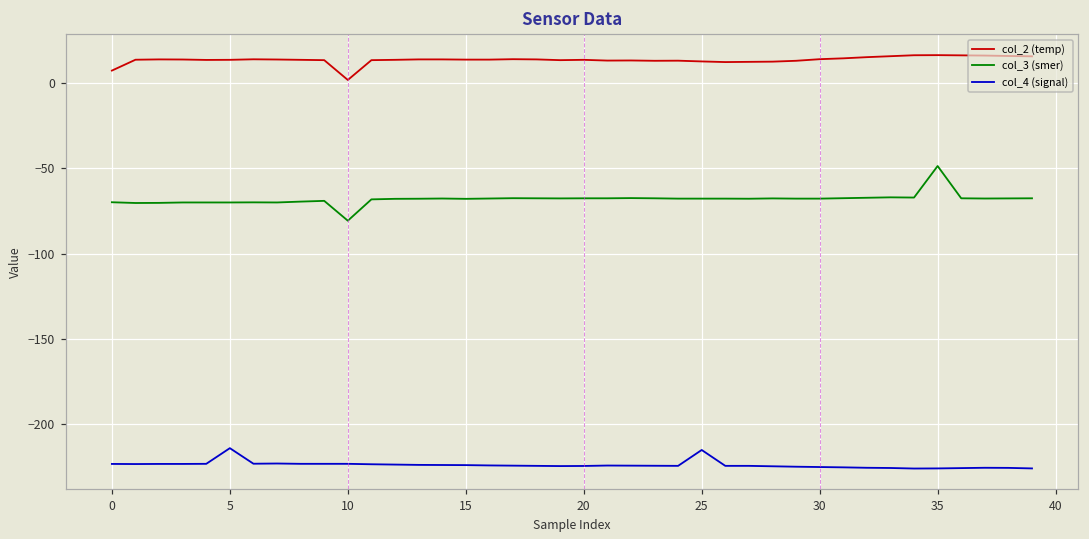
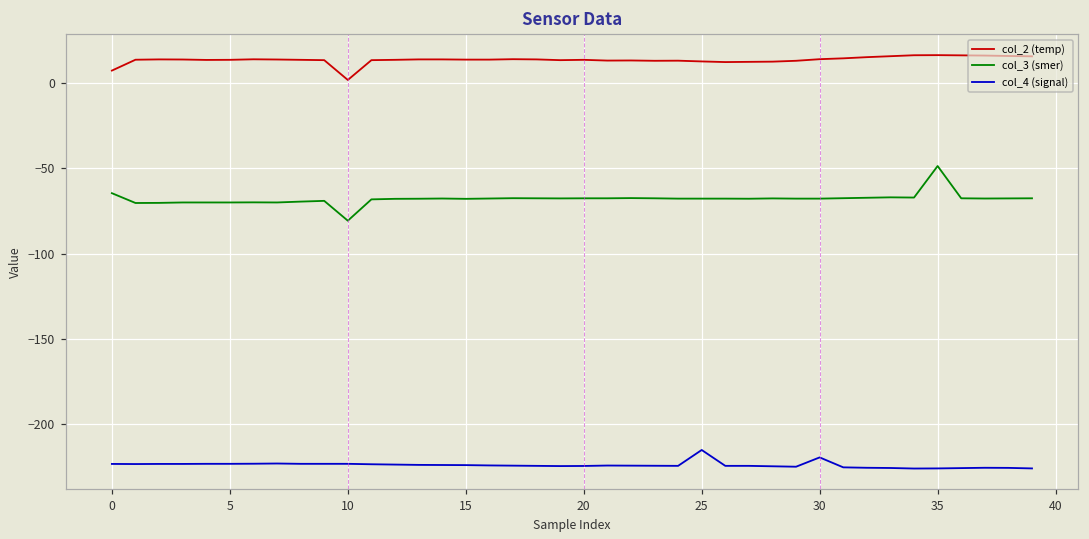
  {
    "col_2 (temp)": {
      "0": 7,
      "5": 14,
      "10": 2,
      "15": 14,
      "20": 14,
      "25": 13,
      "30": 14,
      "35": 16
    },
    "col_3 (smer)": {
-     "0": -70,
+     "0": -65,
      "5": -70,
      "10": -81,
      "15": -68,
      "20": -68,
      "25": -68,
      "30": -68,
      "35": -49
    },
    "col_4 (signal)": {
      "0": -223,
-     "5": -214,
+     "5": -223,
      "10": -223,
      "15": -224,
      "20": -224,
      "25": -215,
-     "30": -225,
+     "30": -219,
      "35": -226
    }
  }
